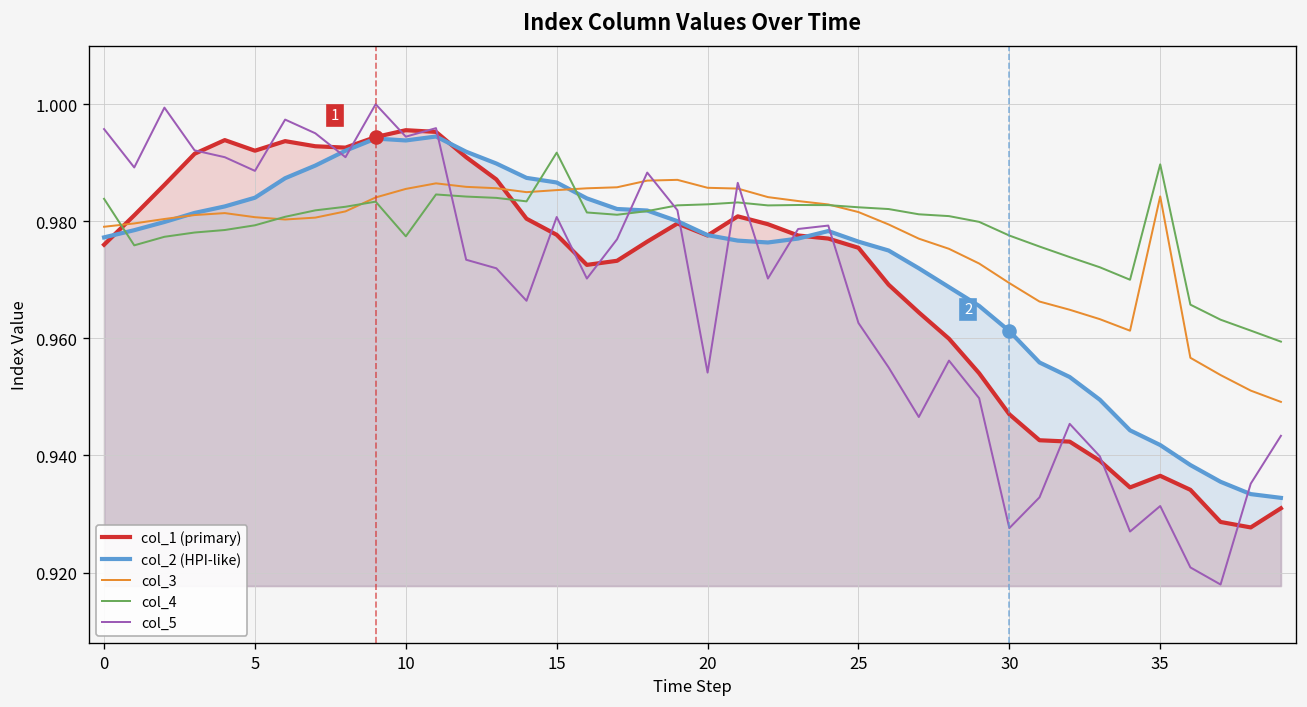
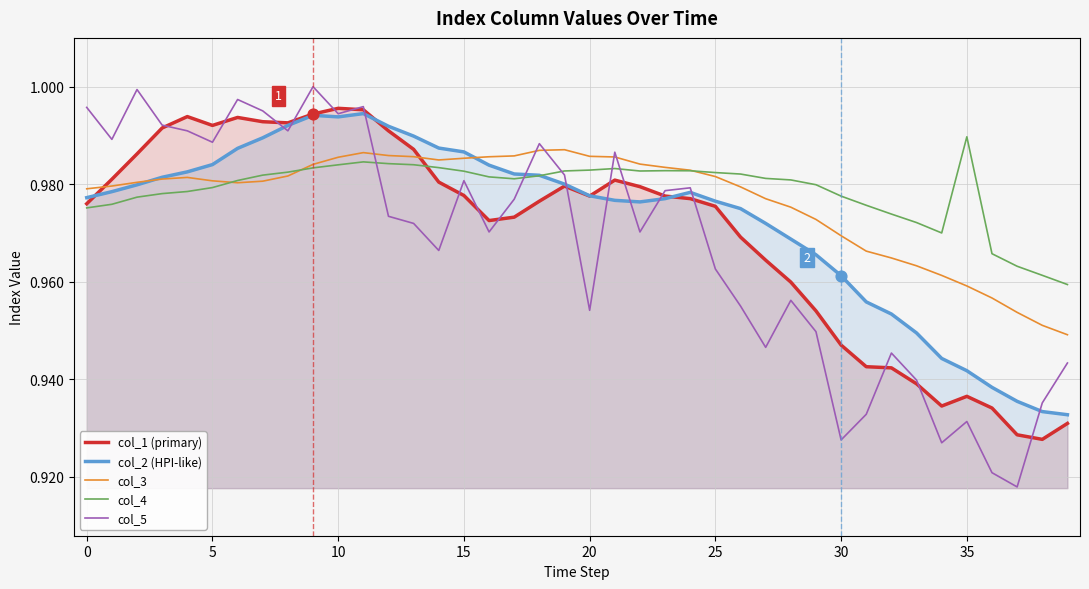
  {
    "col_3": {
      "0": 0.979,
      "5": 0.981,
      "10": 0.986,
      "15": 0.985,
      "20": 0.986,
      "25": 0.982,
      "30": 0.969,
-     "35": 0.984
+     "35": 0.959
    },
    "col_4": {
-     "0": 0.984,
+     "0": 0.975,
      "5": 0.979,
-     "10": 0.977,
-     "15": 0.992,
+     "10": 0.984,
+     "15": 0.983,
      "20": 0.983,
      "25": 0.982,
      "30": 0.978,
      "35": 0.990
    },
    "col_5": {
      "0": 0.996,
      "5": 0.989,
      "10": 0.994,
      "15": 0.981,
      "20": 0.954,
      "25": 0.963,
      "30": 0.928,
      "35": 0.931
    }
  }
